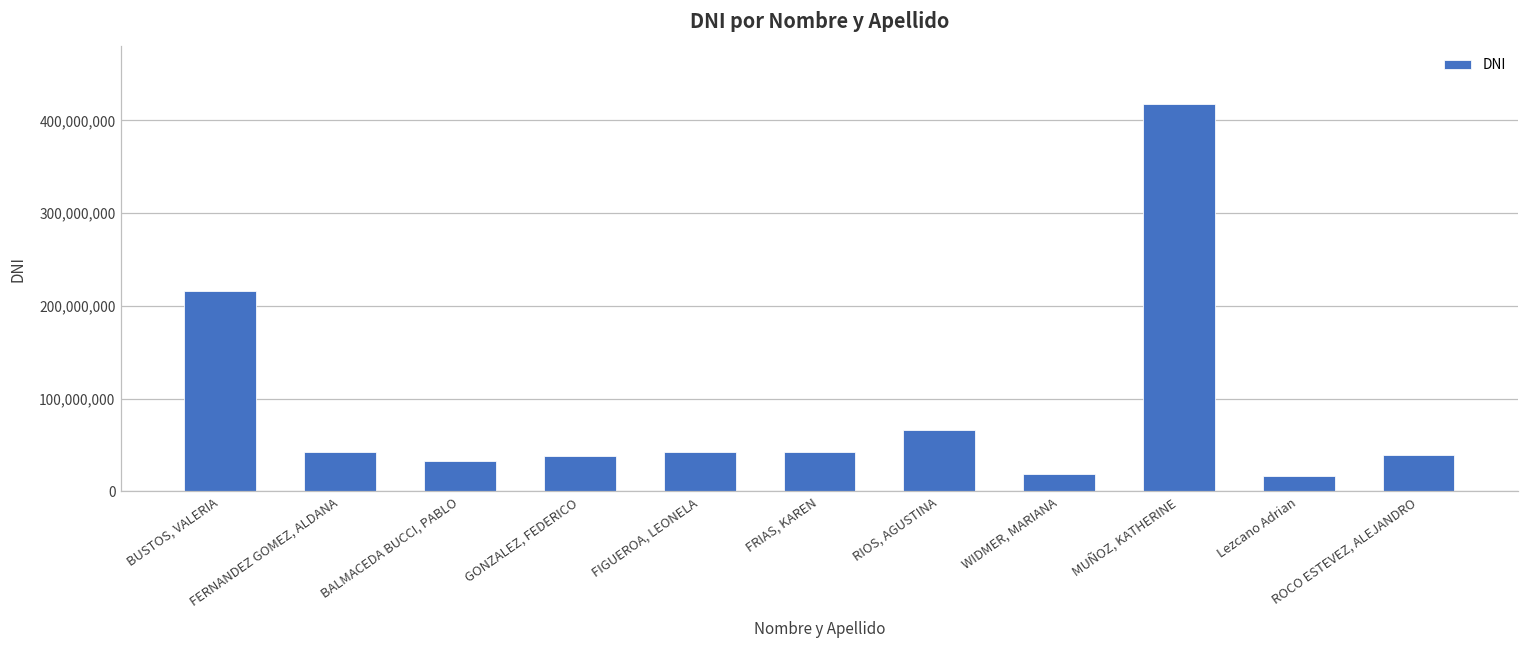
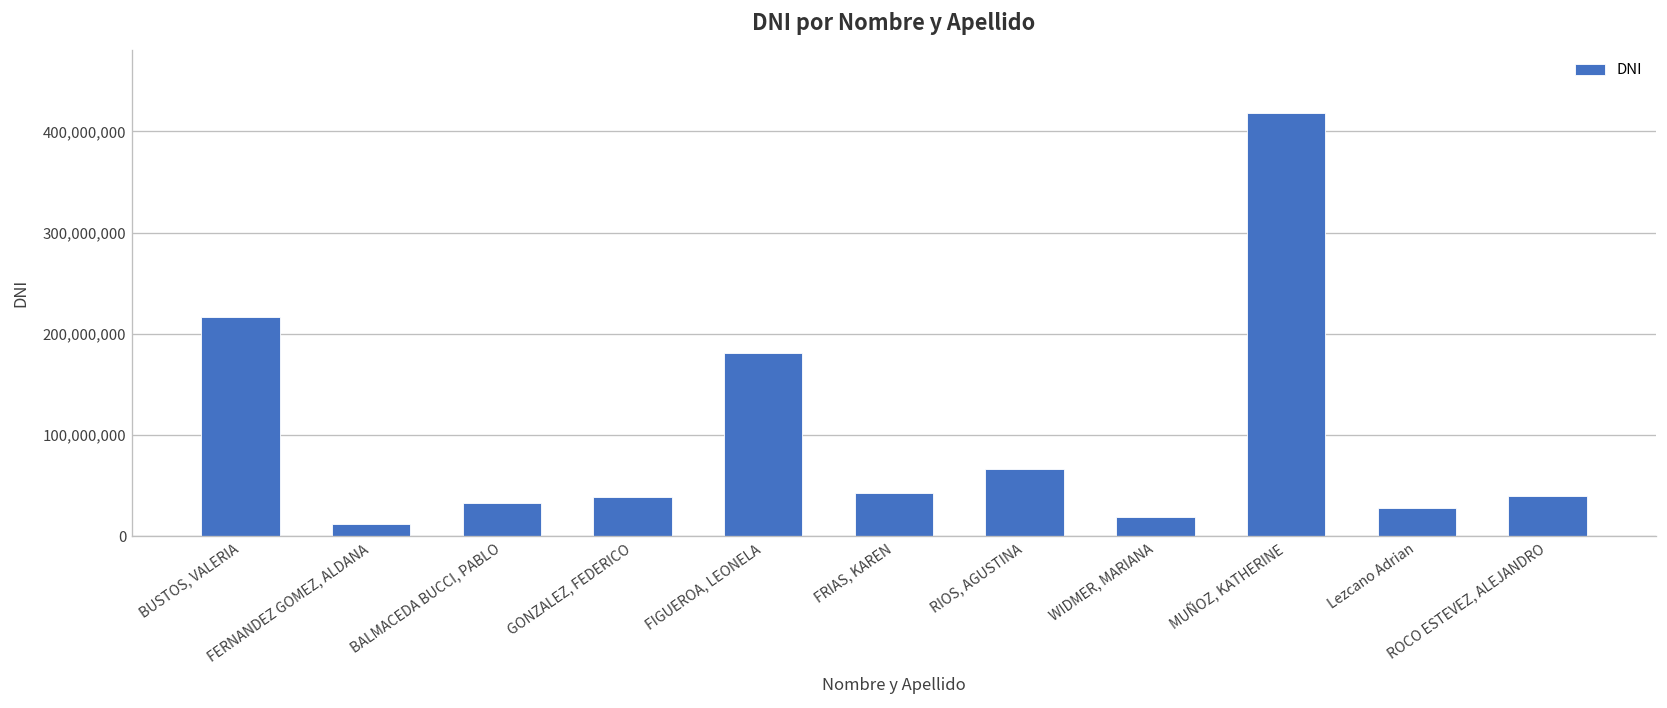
  {
    "BUSTOS, VALERIA": "220,000,000",
-   "FERNANDEZ GOMEZ, ALDANA": "40,000,000",
+   "FERNANDEZ GOMEZ, ALDANA": "10,000,000",
    "BALMACEDA BUCCI, PABLO": "30,000,000",
    "GONZALEZ, FEDERICO": "40,000,000",
-   "FIGUEROA, LEONELA": "40,000,000",
+   "FIGUEROA, LEONELA": "180,000,000",
    "FRIAS, KAREN": "40,000,000",
    "RIOS, AGUSTINA": "70,000,000",
    "WIDMER, MARIANA": "20,000,000",
    "MUÑOZ, KATHERINE": "420,000,000",
-   "Lezcano Adrian": "20,000,000",
+   "Lezcano Adrian": "30,000,000",
    "ROCO ESTEVEZ, ALEJANDRO": "40,000,000"
  }
